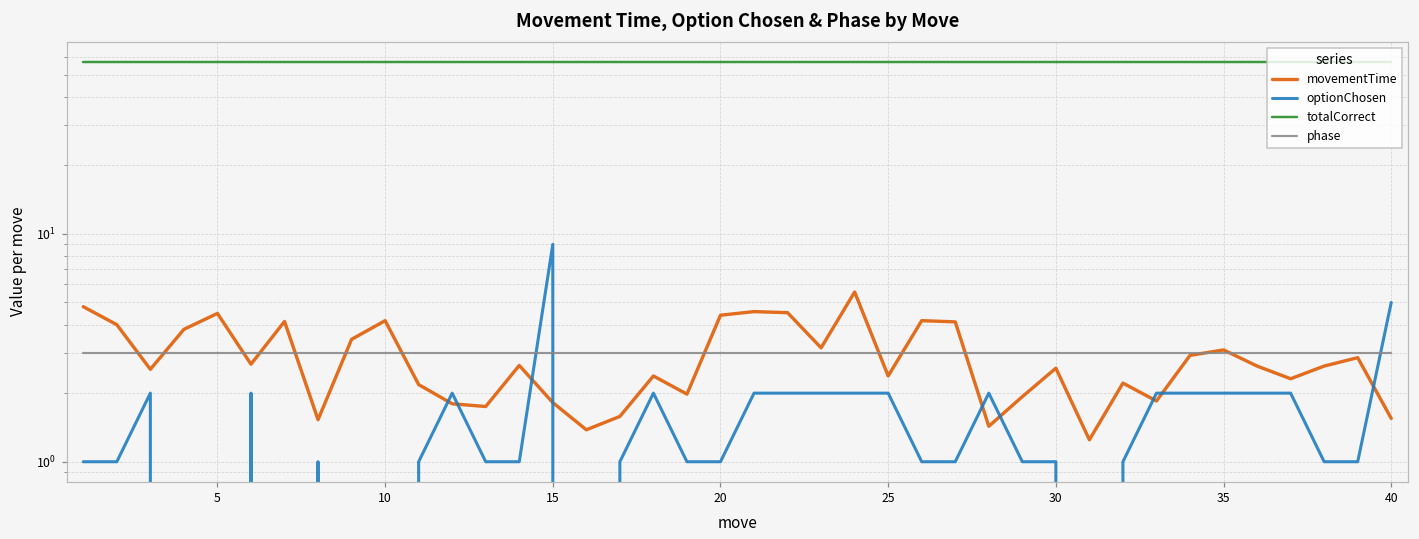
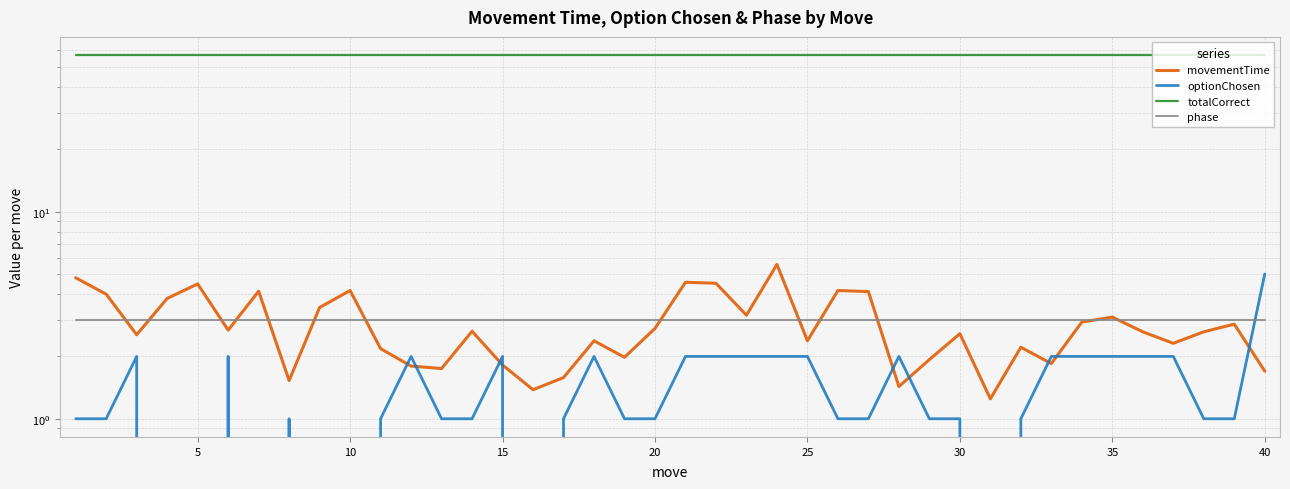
  {
    "movementTime": {
      "5": 4.5,
      "10": 4.2,
      "15": 1.8,
-     "20": 4.4,
+     "20": 2.7,
      "25": 2.4,
      "30": 2.6,
      "35": 3.1,
-     "40": 1.5
+     "40": 1.7
    },
    "optionChosen": {
-     "15": 9,
+     "15": 2,
      "20": 1,
      "25": 2,
      "30": 1,
      "35": 2,
      "40": 5
    },
    "totalCorrect": {
      "5": 57,
      "10": 57,
      "15": 57,
      "20": 57,
      "25": 57,
      "30": 57,
      "35": 57
    },
    "phase": {
      "5": 3.0,
      "10": 3.0,
      "15": 3.0,
      "20": 3.0,
      "25": 3.0,
      "30": 3.0,
      "35": 3.0,
      "40": 3.0
    }
  }
